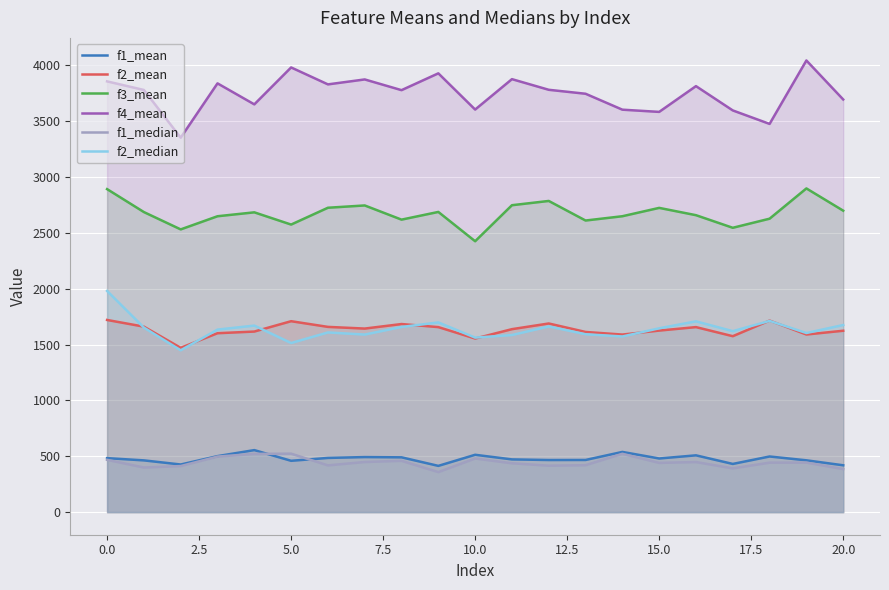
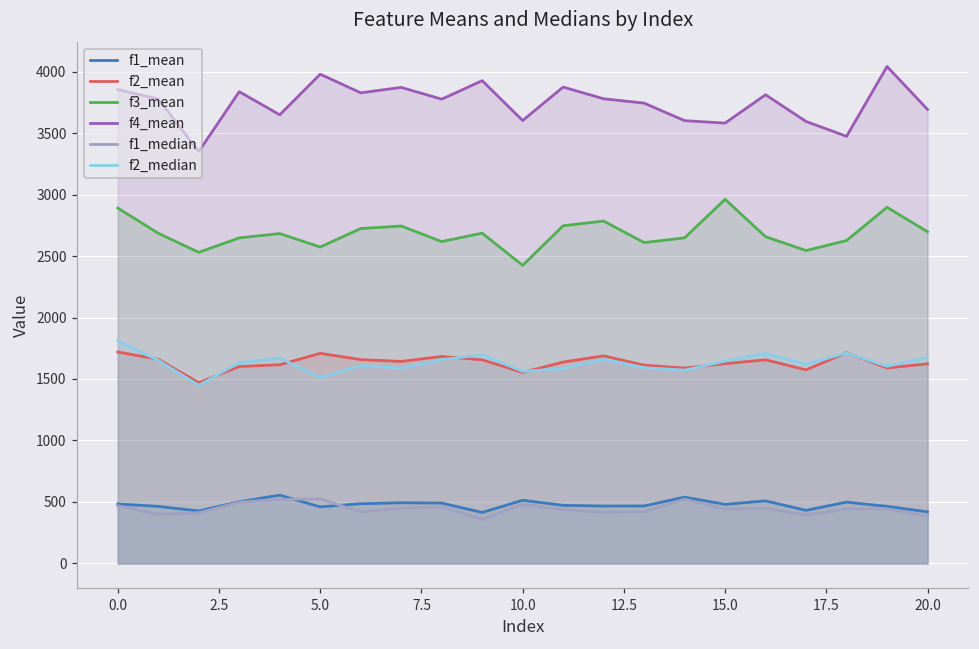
  {
    "f1_mean": {
      "5.0": 460,
      "10.0": 510,
      "15.0": 480,
      "20.0": 420
    },
    "f2_mean": {
      "0.0": 1720,
      "5.0": 1710,
      "20.0": 1620
    },
    "f3_mean": {
      "0.0": 2890,
      "5.0": 2570,
      "10.0": 2420,
-     "15.0": 2720,
+     "15.0": 2960,
      "20.0": 2700
    },
    "f4_mean": {
      "5.0": 3980,
      "10.0": 3600,
      "15.0": 3580,
      "20.0": 3690
    },
    "f1_median": {
      "5.0": 520,
      "10.0": 480,
      "15.0": 440,
      "20.0": 390
    },
    "f2_median": {
-     "0.0": 1980,
+     "0.0": 1810,
      "5.0": 1510,
      "20.0": 1670
    }
  }
